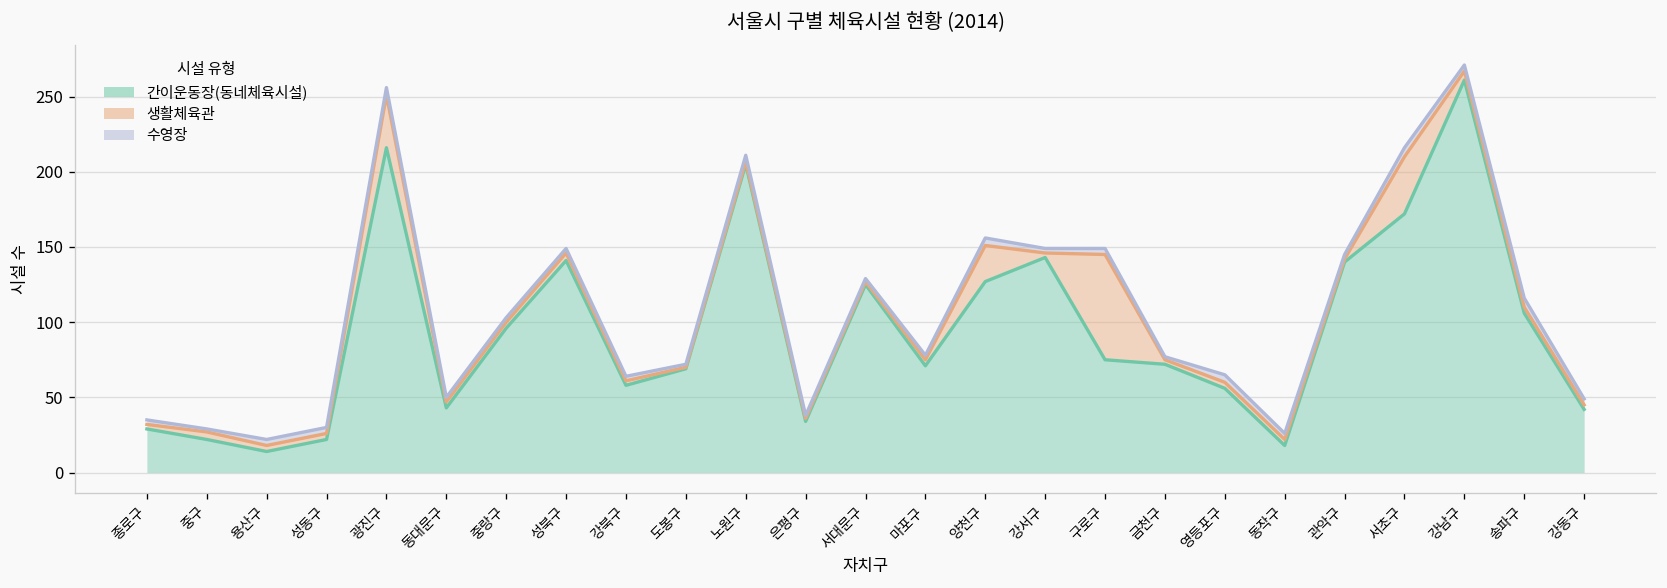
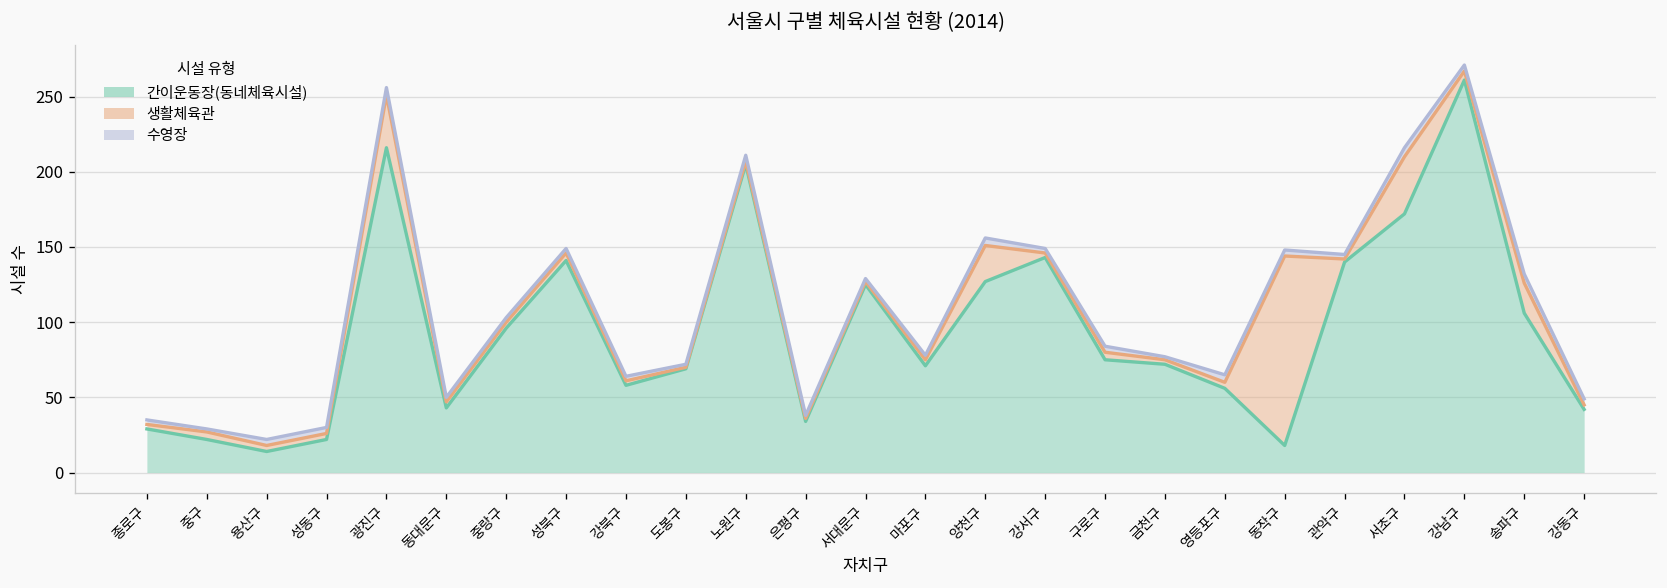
  {
    "생활체육관": {
      "종로구": 3,
      "중구": 5,
      "용산구": 4,
      "성동구": 4,
      "광진구": 35,
      "동대문구": 4,
      "중랑구": 4,
      "성북구": 5,
      "강북구": 3,
      "마포구": 4,
      "양천구": 24,
      "강서구": 3,
-     "구로구": 70,
+     "구로구": 5,
      "영등포구": 4,
-     "동작구": 4,
+     "동작구": 126,
      "서초구": 38,
      "강남구": 6,
-     "송파구": 4,
+     "송파구": 20,
      "강동구": 3
    }
  }
